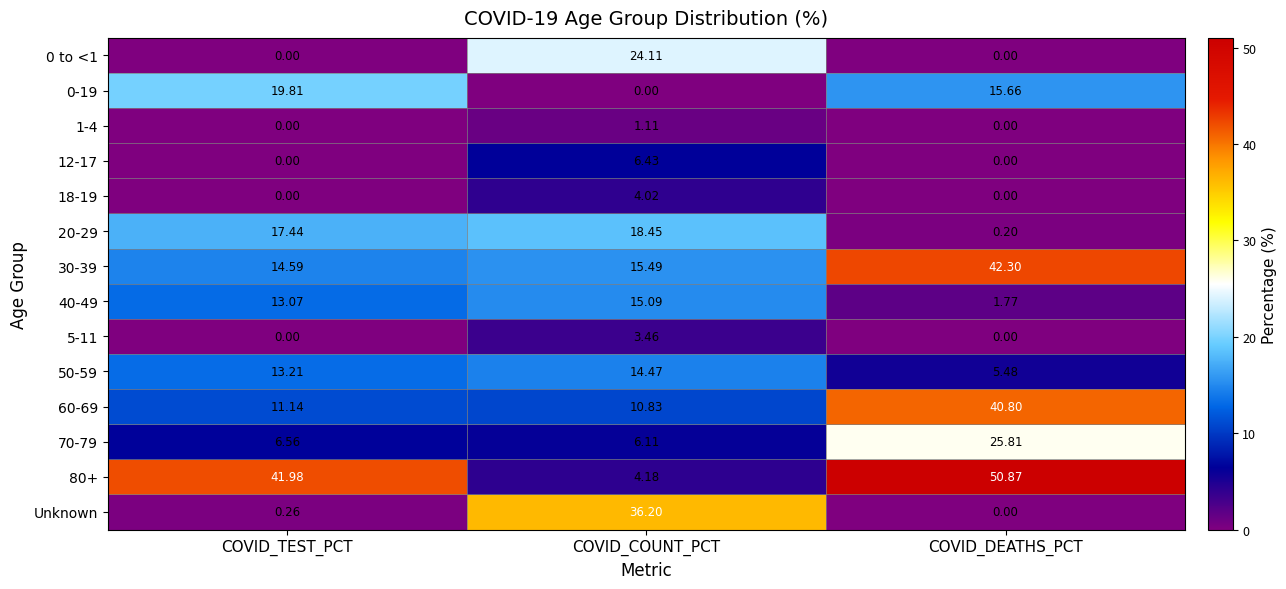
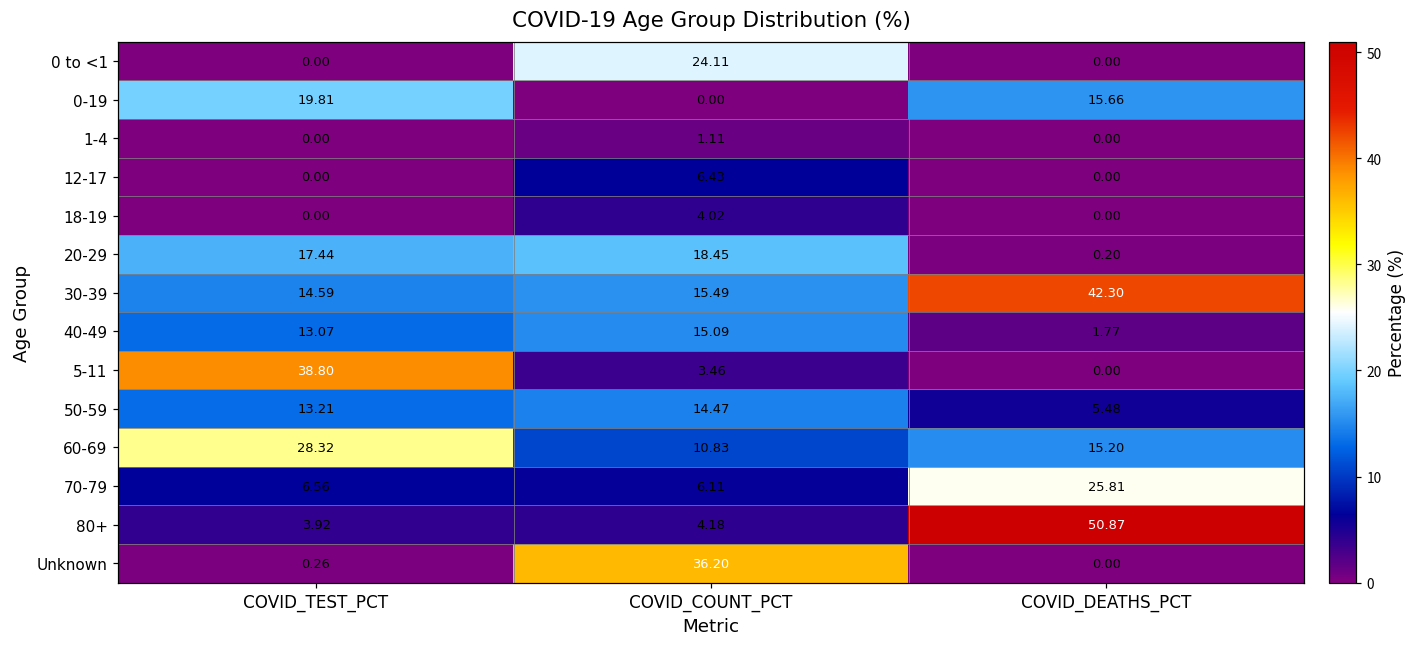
  {
    "0 to <1": {
      "COVID_TEST_PCT": 0.00,
      "COVID_COUNT_PCT": 24.11,
      "COVID_DEATHS_PCT": 0.00
    },
    "0-19": {
      "COVID_TEST_PCT": 19.81,
      "COVID_COUNT_PCT": 0.00,
      "COVID_DEATHS_PCT": 15.66
    },
    "1-4": {
      "COVID_TEST_PCT": 0.00,
      "COVID_COUNT_PCT": 1.11,
      "COVID_DEATHS_PCT": 0.00
    },
    "12-17": {
      "COVID_TEST_PCT": 0.00,
      "COVID_COUNT_PCT": 6.43,
      "COVID_DEATHS_PCT": 0.00
    },
    "18-19": {
      "COVID_TEST_PCT": 0.00,
      "COVID_COUNT_PCT": 4.02,
      "COVID_DEATHS_PCT": 0.00
    },
    "20-29": {
      "COVID_TEST_PCT": 17.44,
      "COVID_COUNT_PCT": 18.45,
      "COVID_DEATHS_PCT": 0.20
    },
    "30-39": {
      "COVID_TEST_PCT": 14.59,
      "COVID_COUNT_PCT": 15.49,
      "COVID_DEATHS_PCT": 42.30
    },
    "40-49": {
      "COVID_TEST_PCT": 13.07,
      "COVID_COUNT_PCT": 15.09,
      "COVID_DEATHS_PCT": 1.77
    },
    "5-11": {
-     "COVID_TEST_PCT": 0.00,
+     "COVID_TEST_PCT": 38.80,
      "COVID_COUNT_PCT": 3.46,
      "COVID_DEATHS_PCT": 0.00
    },
    "50-59": {
      "COVID_TEST_PCT": 13.21,
      "COVID_COUNT_PCT": 14.47,
      "COVID_DEATHS_PCT": 5.48
    },
    "60-69": {
-     "COVID_TEST_PCT": 11.14,
+     "COVID_TEST_PCT": 28.32,
      "COVID_COUNT_PCT": 10.83,
-     "COVID_DEATHS_PCT": 40.80
+     "COVID_DEATHS_PCT": 15.20
    },
    "70-79": {
      "COVID_TEST_PCT": 6.56,
      "COVID_COUNT_PCT": 6.11,
      "COVID_DEATHS_PCT": 25.81
    },
    "80+": {
-     "COVID_TEST_PCT": 41.98,
+     "COVID_TEST_PCT": 3.92,
      "COVID_COUNT_PCT": 4.18,
      "COVID_DEATHS_PCT": 50.87
    },
    "Unknown": {
      "COVID_TEST_PCT": 0.26,
      "COVID_COUNT_PCT": 36.20,
      "COVID_DEATHS_PCT": 0.00
    }
  }
